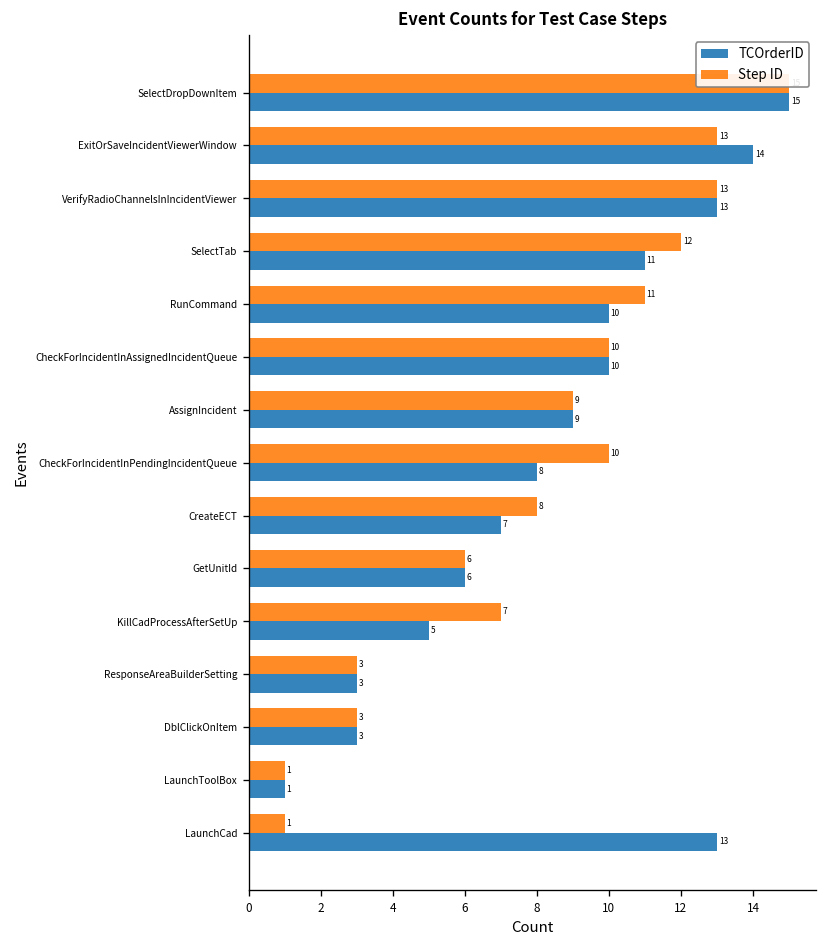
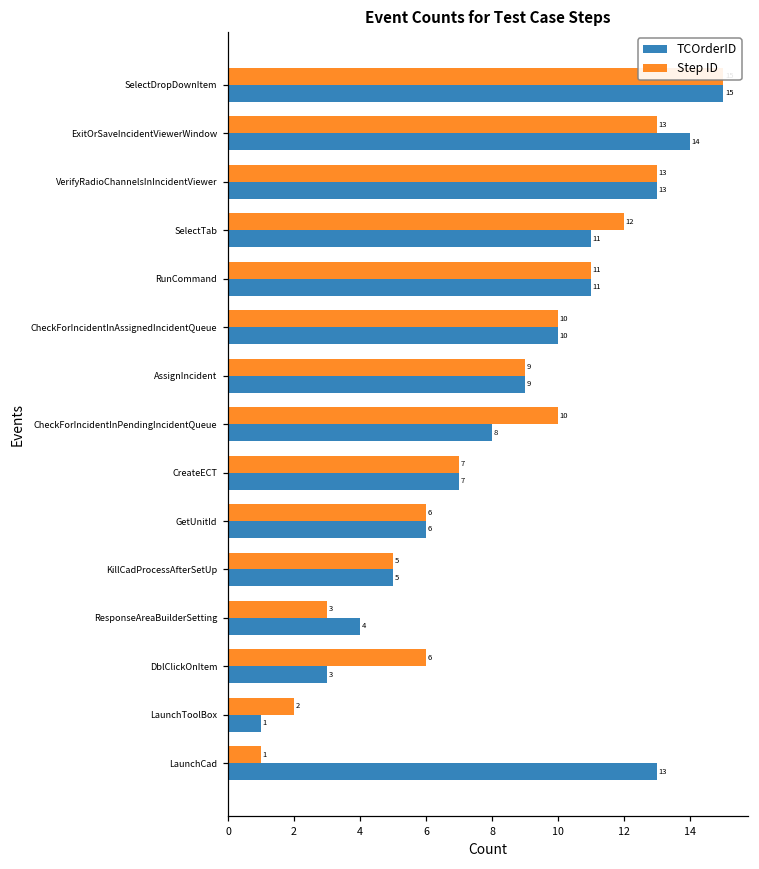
  {
    "TCOrderID": {
      "SelectDropDownItem": 15,
      "ExitOrSaveIncidentViewerWindow": 14,
      "VerifyRadioChannelsInIncidentViewer": 13,
      "SelectTab": 11,
-     "RunCommand": 10,
+     "RunCommand": 11,
      "CheckForIncidentInAssignedIncidentQueue": 10,
      "AssignIncident": 9,
      "CheckForIncidentInPendingIncidentQueue": 8,
      "CreateECT": 7,
      "GetUnitId": 6,
      "KillCadProcessAfterSetUp": 5,
-     "ResponseAreaBuilderSetting": 3,
+     "ResponseAreaBuilderSetting": 4,
      "DblClickOnItem": 3,
      "LaunchToolBox": 1,
      "LaunchCad": 13
    },
    "Step ID": {
      "ExitOrSaveIncidentViewerWindow": 13,
      "VerifyRadioChannelsInIncidentViewer": 13,
      "SelectTab": 12,
      "RunCommand": 11,
      "CheckForIncidentInAssignedIncidentQueue": 10,
      "AssignIncident": 9,
      "CheckForIncidentInPendingIncidentQueue": 10,
-     "CreateECT": 8,
+     "CreateECT": 7,
      "GetUnitId": 6,
-     "KillCadProcessAfterSetUp": 7,
+     "KillCadProcessAfterSetUp": 5,
      "ResponseAreaBuilderSetting": 3,
-     "DblClickOnItem": 3,
-     "LaunchToolBox": 1,
+     "DblClickOnItem": 6,
+     "LaunchToolBox": 2,
      "LaunchCad": 1
    }
  }
